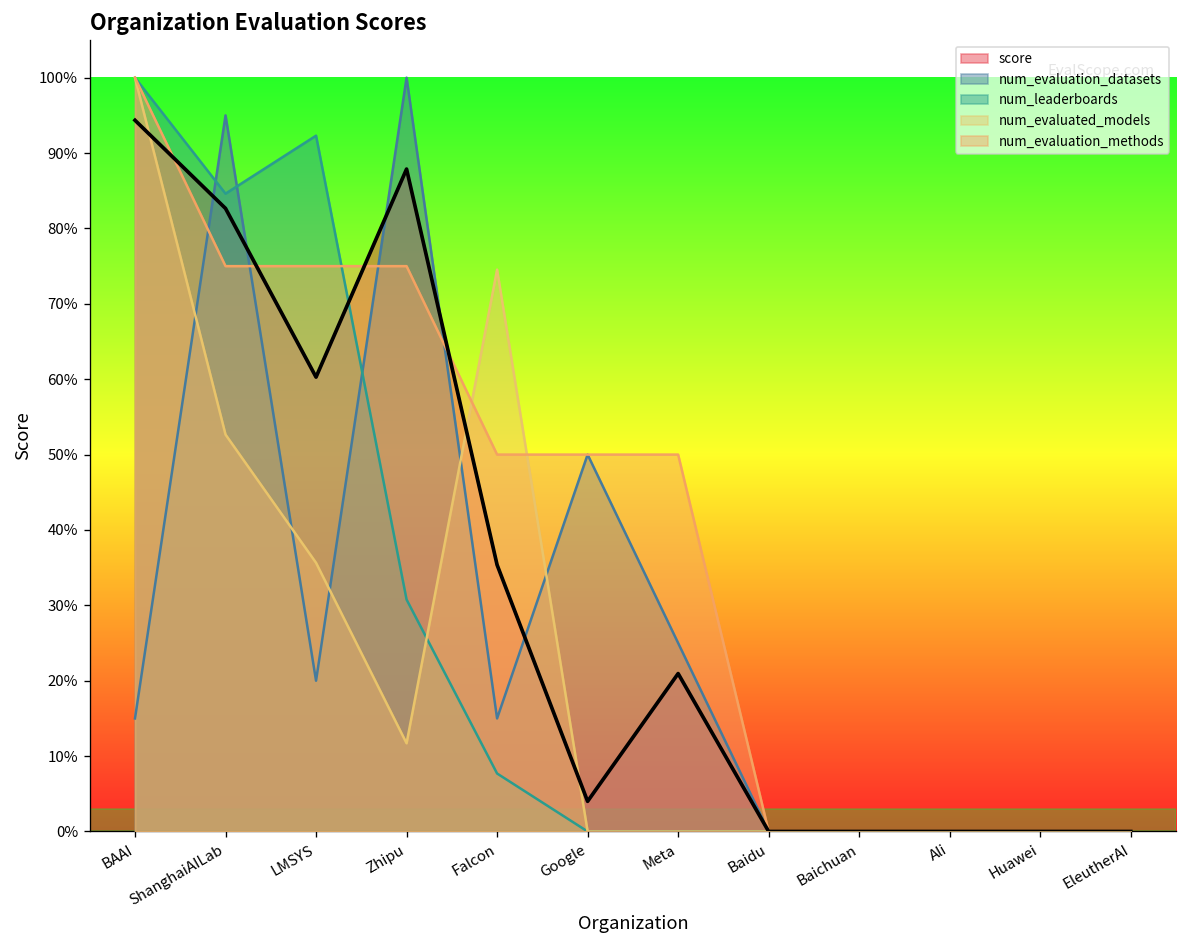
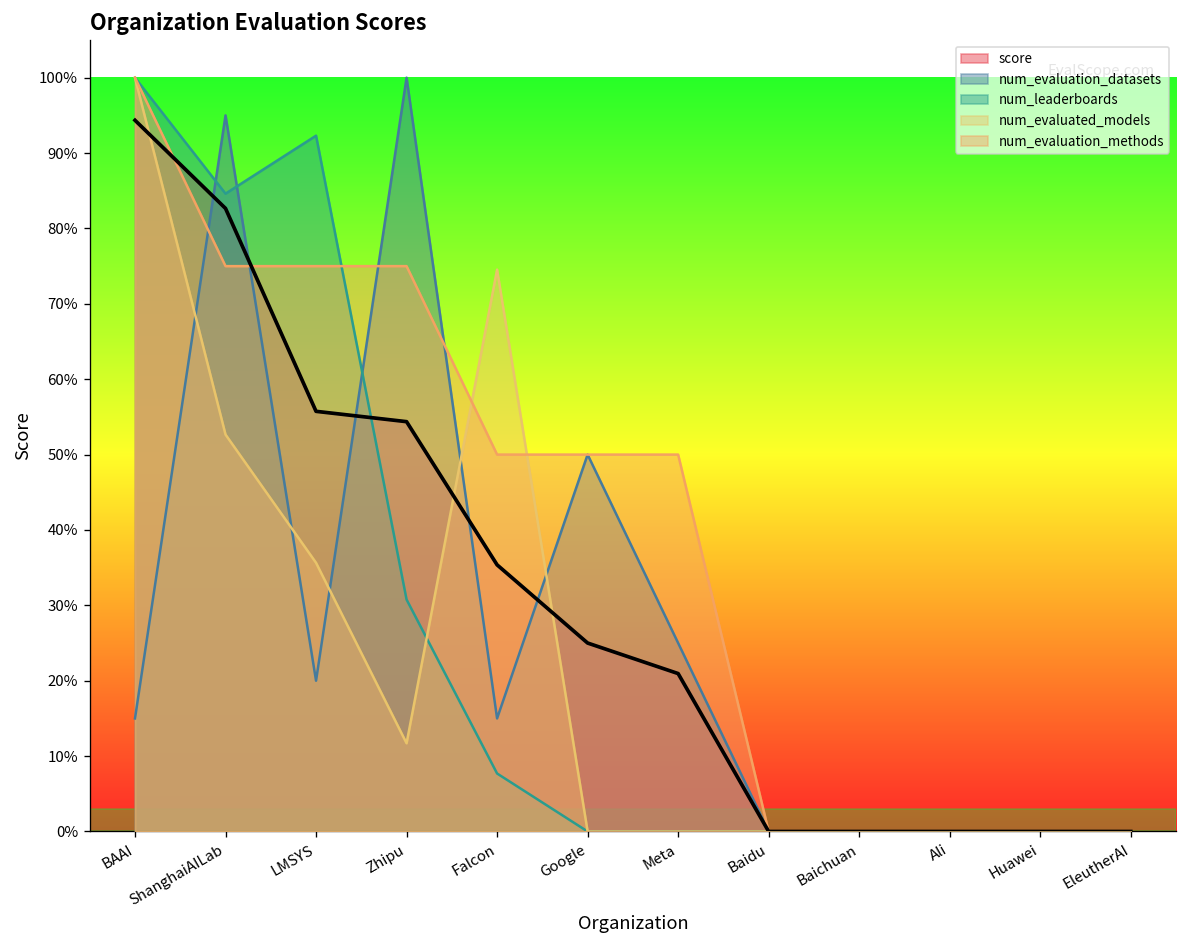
  {
    "score": {
      "BAAI": "94%",
      "ShanghaiAILab": "83%",
-     "LMSYS": "60%",
-     "Zhipu": "88%",
+     "LMSYS": "56%",
+     "Zhipu": "54%",
      "Falcon": "35%",
-     "Google": "4%",
+     "Google": "25%",
      "Meta": "21%"
    }
  }
